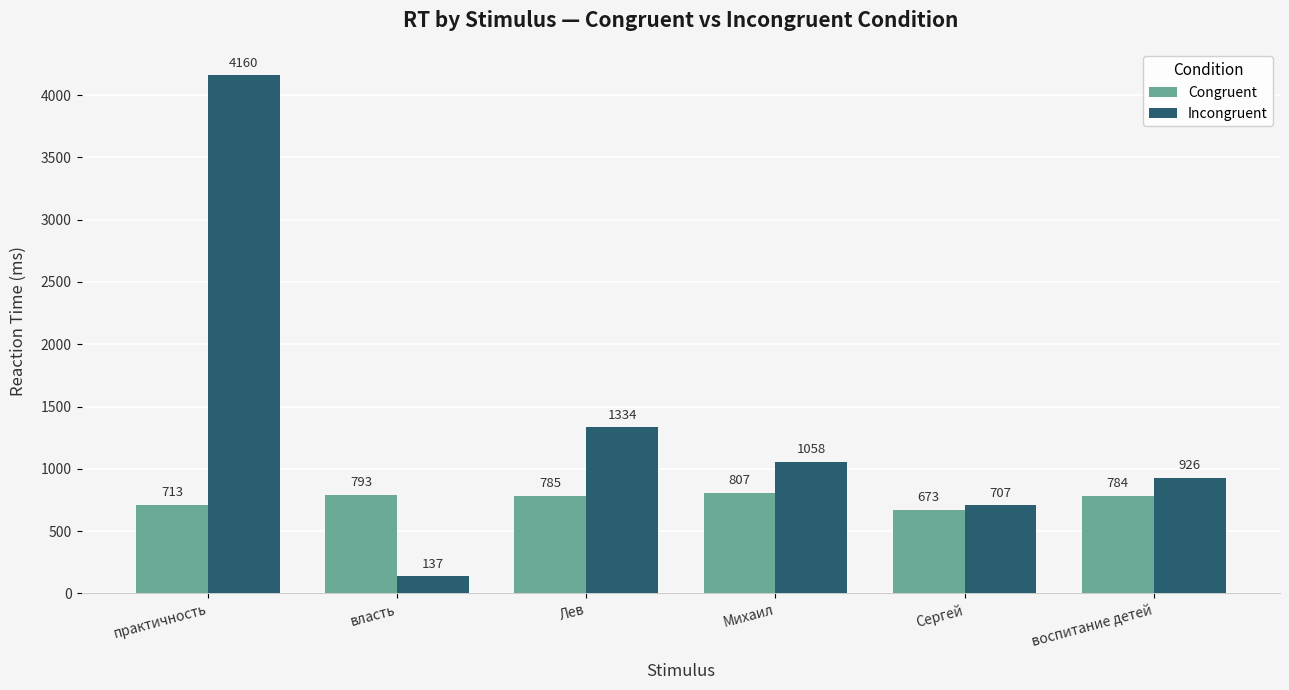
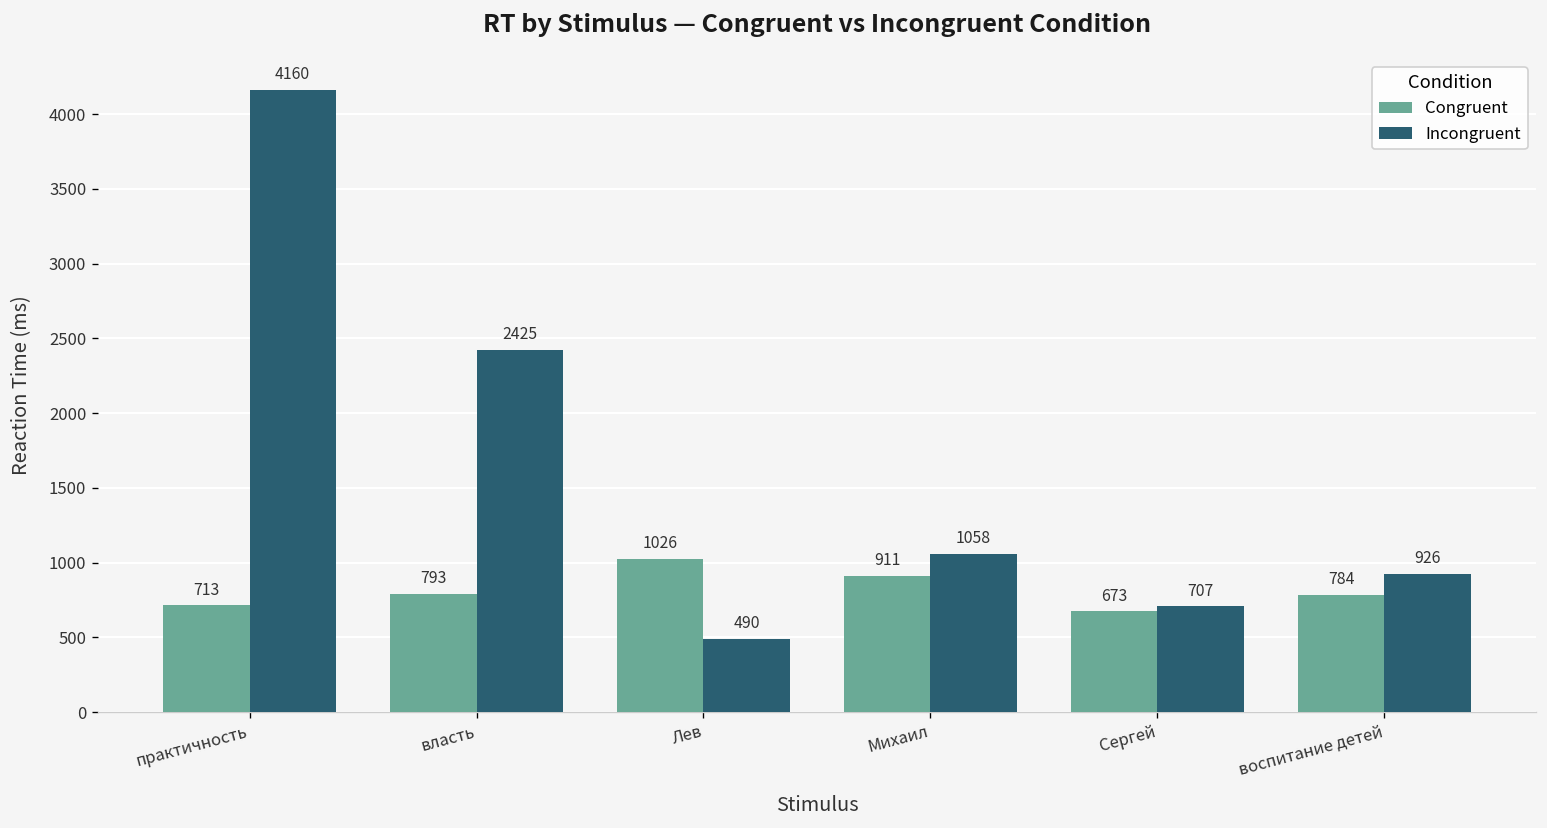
  {
    "Congruent": {
      "практичность": 713,
      "власть": 793,
-     "Лев": 785,
-     "Михаил": 807,
+     "Лев": 1026,
+     "Михаил": 911,
      "Сергей": 673,
      "воспитание детей": 784
    },
    "Incongruent": {
      "практичность": 4160,
-     "власть": 137,
-     "Лев": 1334,
+     "власть": 2425,
+     "Лев": 490,
      "Михаил": 1058,
      "Сергей": 707,
      "воспитание детей": 926
    }
  }
